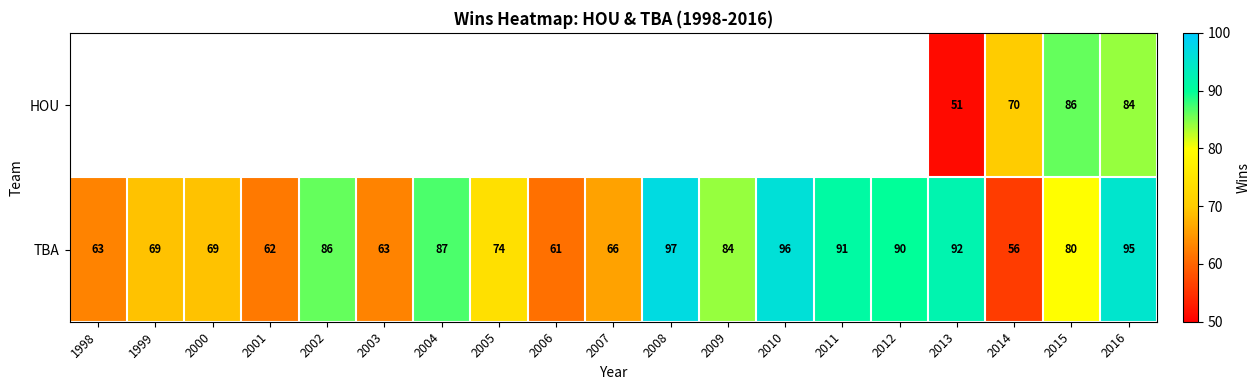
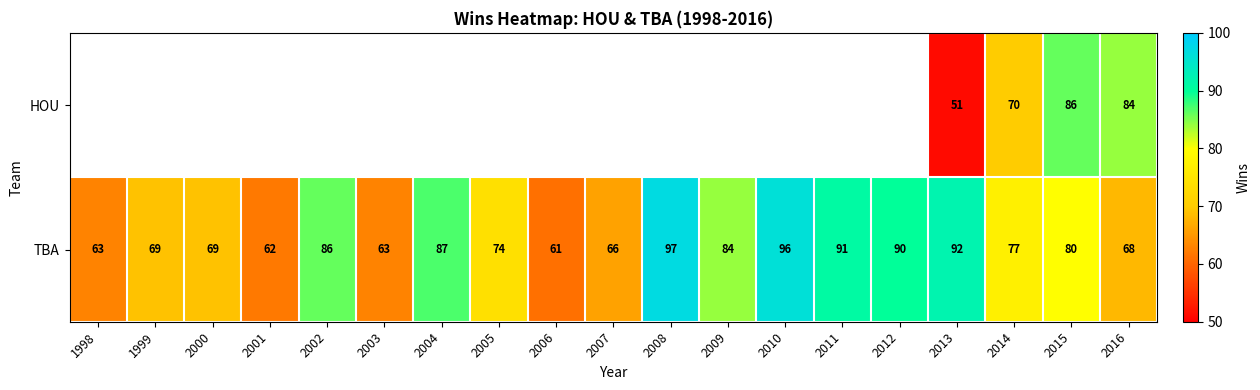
  {
    "HOU": {
      "2013": 51,
      "2014": 70,
      "2015": 86,
      "2016": 84
    },
    "TBA": {
      "1998": 63,
      "1999": 69,
      "2000": 69,
      "2001": 62,
      "2002": 86,
      "2003": 63,
      "2004": 87,
      "2005": 74,
      "2006": 61,
      "2007": 66,
      "2008": 97,
      "2009": 84,
      "2010": 96,
      "2011": 91,
      "2012": 90,
      "2013": 92,
-     "2014": 56,
+     "2014": 77,
      "2015": 80,
-     "2016": 95
+     "2016": 68
    }
  }
